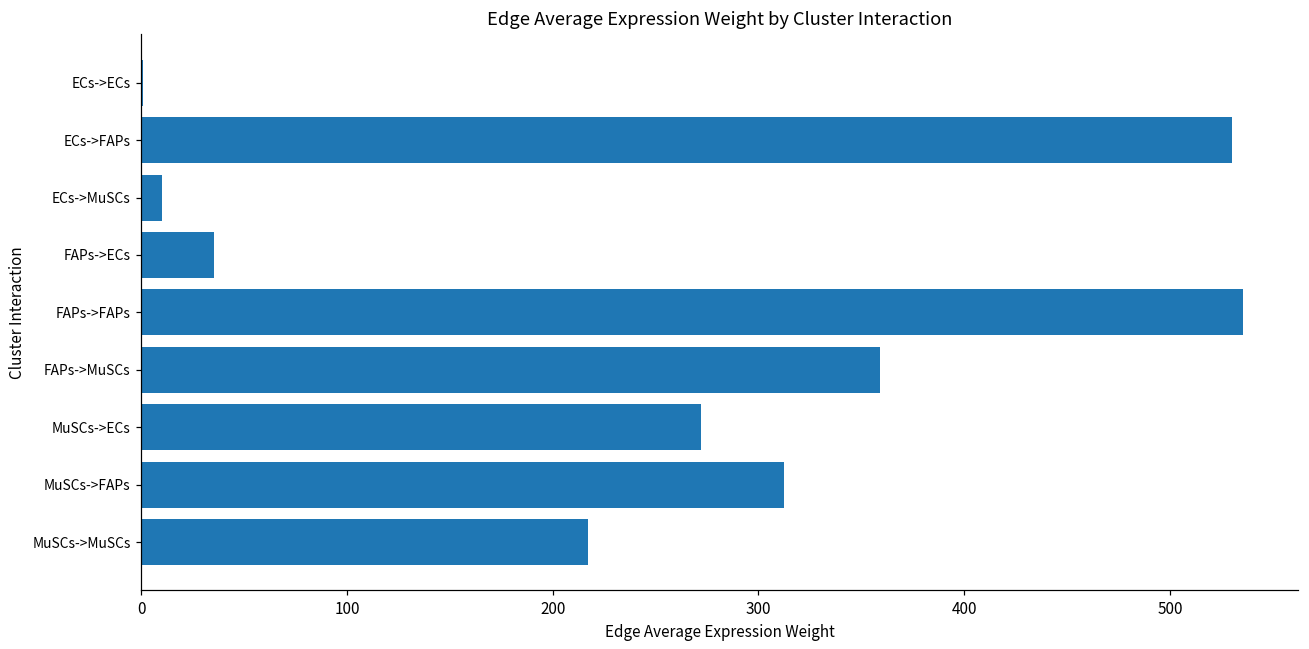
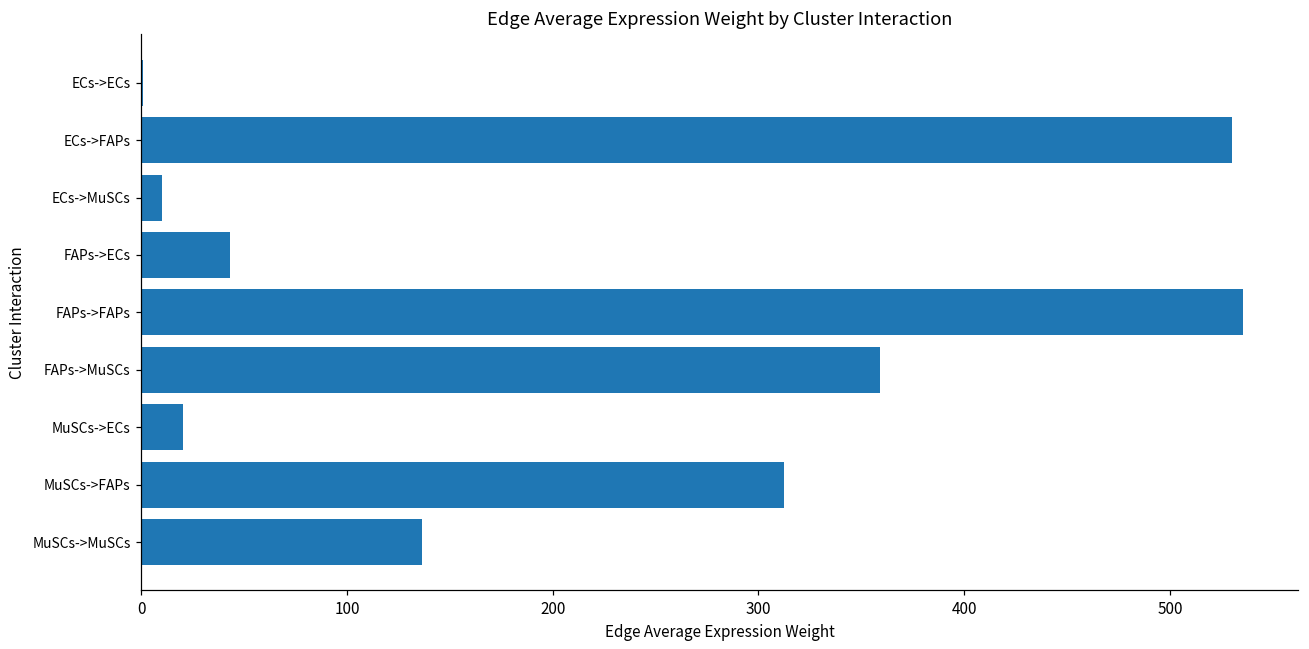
  {
    "ECs->FAPs": 530,
    "ECs->MuSCs": 10,
-   "FAPs->ECs": 35,
+   "FAPs->ECs": 43,
    "FAPs->FAPs": 536,
    "FAPs->MuSCs": 359,
-   "MuSCs->ECs": 272,
+   "MuSCs->ECs": 20,
    "MuSCs->FAPs": 312,
-   "MuSCs->MuSCs": 217
+   "MuSCs->MuSCs": 136
  }
